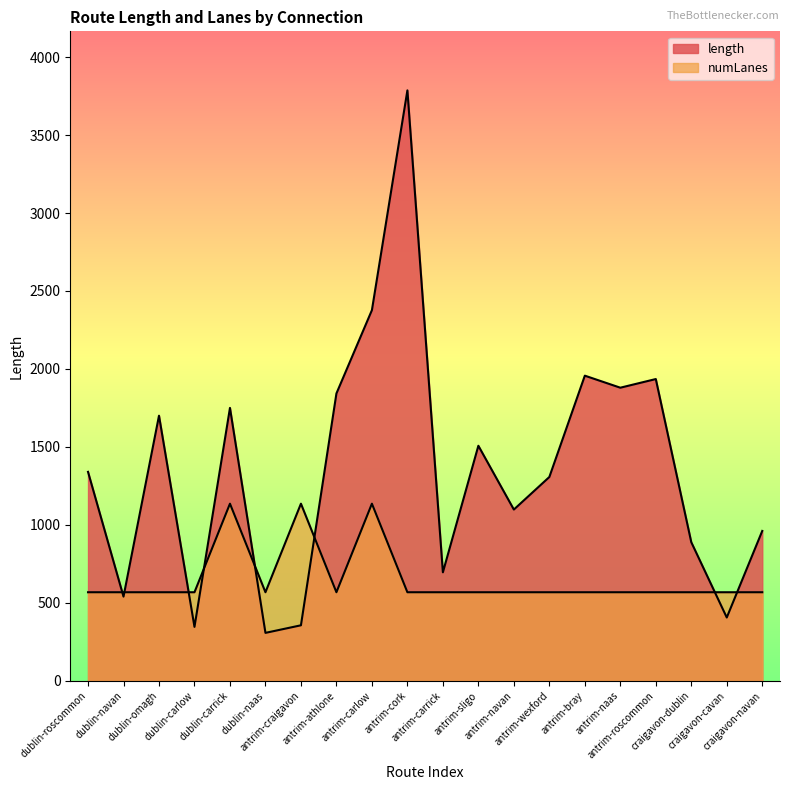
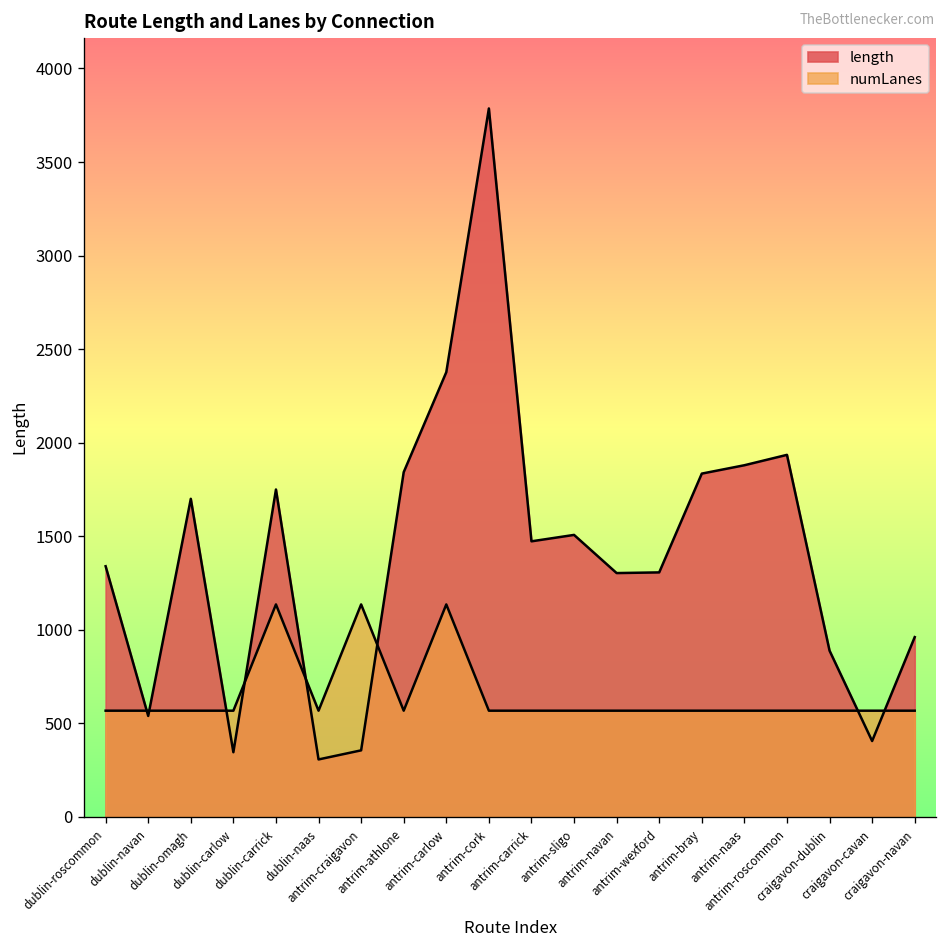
  {
    "length": {
      "dublin-roscommon": 1340,
      "dublin-navan": 540,
      "dublin-omagh": 1700,
      "dublin-carlow": 350,
      "dublin-carrick": 1750,
      "dublin-naas": 310,
      "antrim-craigavon": 360,
      "antrim-athlone": 1840,
      "antrim-carlow": 2380,
      "antrim-cork": 3790,
-     "antrim-carrick": 700,
+     "antrim-carrick": 1470,
      "antrim-sligo": 1510,
-     "antrim-navan": 1100,
+     "antrim-navan": 1300,
      "antrim-wexford": 1310,
-     "antrim-bray": 1960,
+     "antrim-bray": 1830,
      "antrim-naas": 1880,
      "antrim-roscommon": 1940,
      "craigavon-dublin": 890,
      "craigavon-cavan": 410,
      "craigavon-navan": 960
    },
    "numLanes": {
      "dublin-roscommon": 570,
      "dublin-navan": 570,
      "dublin-omagh": 570,
      "dublin-carlow": 570,
      "dublin-carrick": 1140,
      "dublin-naas": 570,
      "antrim-craigavon": 1140,
      "antrim-athlone": 570,
      "antrim-carlow": 1140,
      "antrim-cork": 570,
      "antrim-carrick": 570,
      "antrim-sligo": 570,
      "antrim-navan": 570,
      "antrim-wexford": 570,
      "antrim-bray": 570,
      "antrim-naas": 570,
      "antrim-roscommon": 570,
      "craigavon-dublin": 570,
      "craigavon-cavan": 570,
      "craigavon-navan": 570
    }
  }
